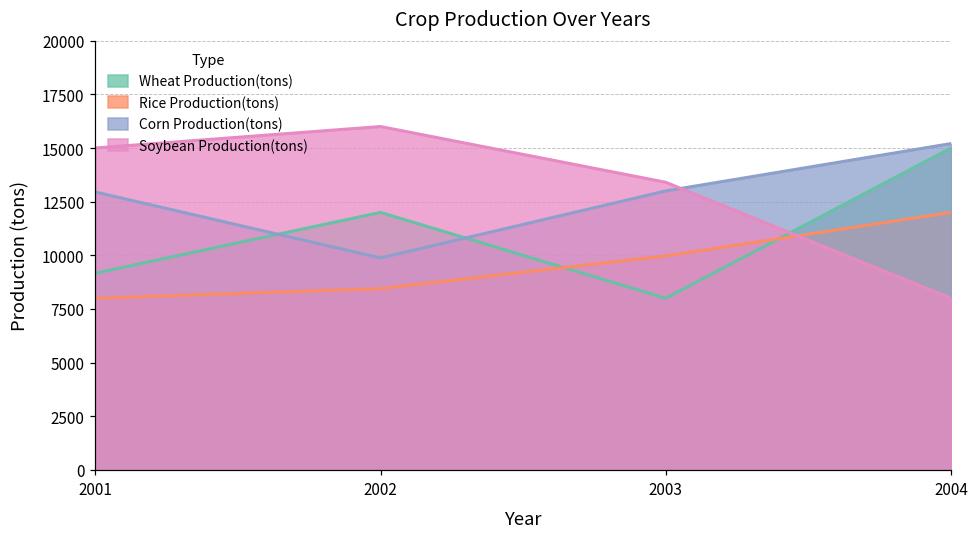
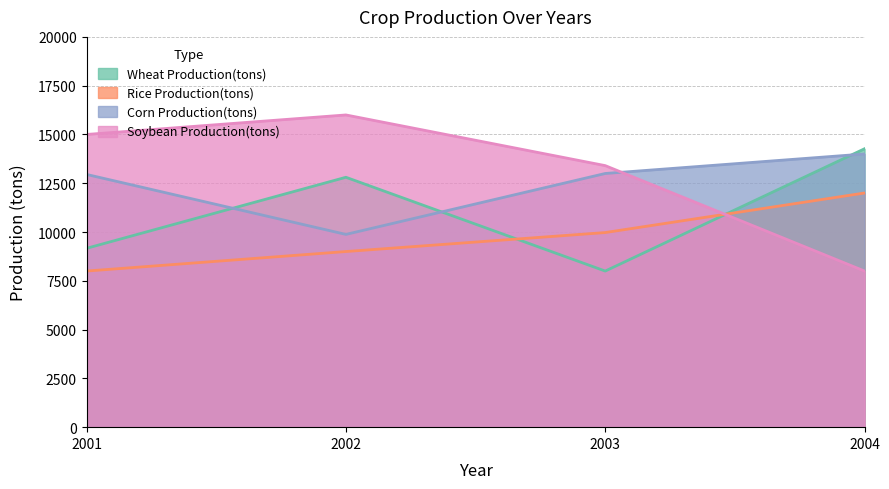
  {
    "Wheat Production(tons)": {
      "2001": 9200,
-     "2002": 12000,
+     "2002": 12800,
      "2003": 8000,
-     "2004": 15000
+     "2004": 14300
    },
    "Rice Production(tons)": {
      "2001": 8000,
-     "2002": 8500,
+     "2002": 9000,
      "2003": 10000,
      "2004": 12000
    },
    "Corn Production(tons)": {
      "2001": 13000,
      "2002": 9900,
      "2003": 13000,
-     "2004": 15200
+     "2004": 14000
    },
    "Soybean Production(tons)": {
      "2001": 15000,
      "2002": 16000,
      "2003": 13400,
      "2004": 8000
    }
  }
